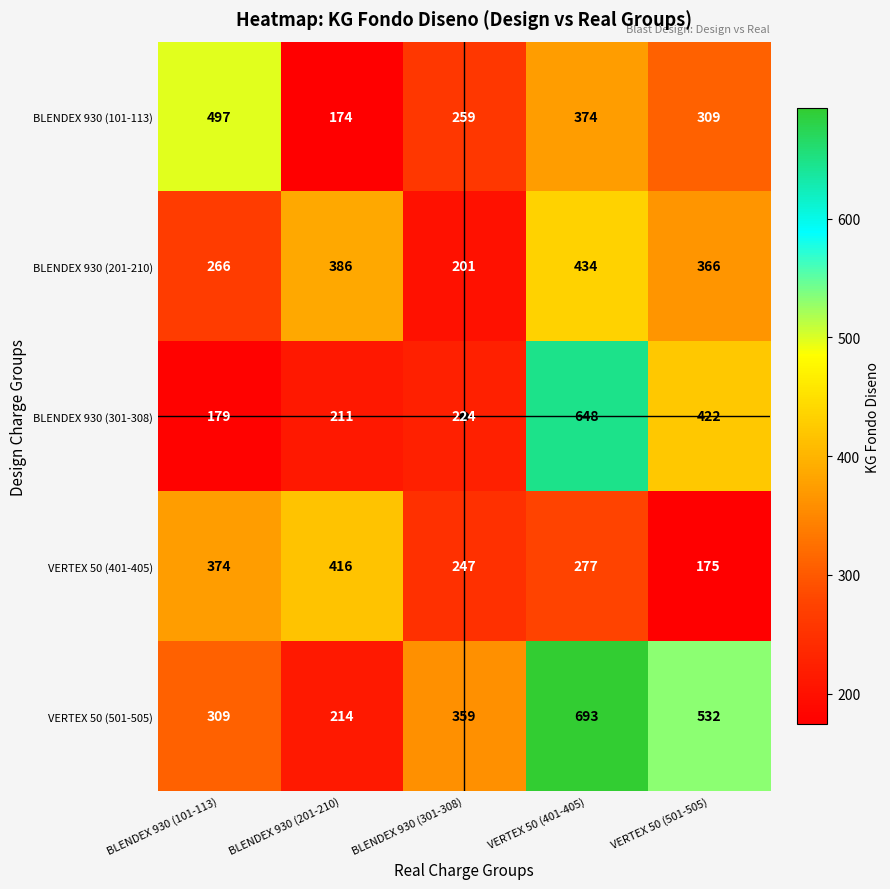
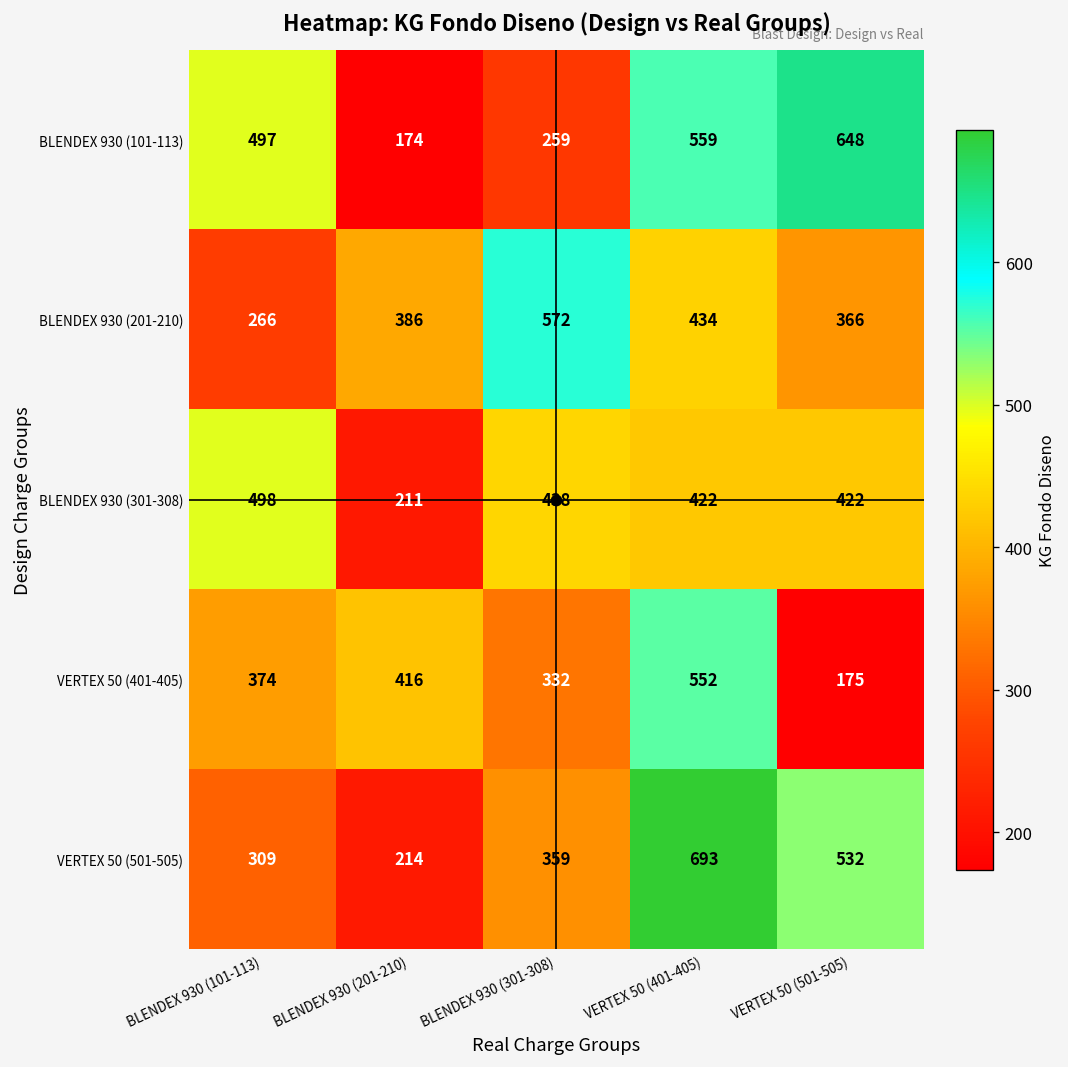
  {
    "BLENDEX 930 (101-113)": {
      "BLENDEX 930 (101-113)": 497,
      "BLENDEX 930 (201-210)": 174,
      "BLENDEX 930 (301-308)": 259,
-     "VERTEX 50 (401-405)": 374,
-     "VERTEX 50 (501-505)": 309
+     "VERTEX 50 (401-405)": 559,
+     "VERTEX 50 (501-505)": 648
    },
    "BLENDEX 930 (201-210)": {
      "BLENDEX 930 (101-113)": 266,
      "BLENDEX 930 (201-210)": 386,
-     "BLENDEX 930 (301-308)": 201,
+     "BLENDEX 930 (301-308)": 572,
      "VERTEX 50 (401-405)": 434,
      "VERTEX 50 (501-505)": 366
    },
    "BLENDEX 930 (301-308)": {
-     "BLENDEX 930 (101-113)": 179,
+     "BLENDEX 930 (101-113)": 498,
      "BLENDEX 930 (201-210)": 211,
-     "BLENDEX 930 (301-308)": 224,
-     "VERTEX 50 (401-405)": 648,
+     "BLENDEX 930 (301-308)": 438,
+     "VERTEX 50 (401-405)": 422,
      "VERTEX 50 (501-505)": 422
    },
    "VERTEX 50 (401-405)": {
      "BLENDEX 930 (101-113)": 374,
      "BLENDEX 930 (201-210)": 416,
-     "BLENDEX 930 (301-308)": 247,
-     "VERTEX 50 (401-405)": 277,
+     "BLENDEX 930 (301-308)": 332,
+     "VERTEX 50 (401-405)": 552,
      "VERTEX 50 (501-505)": 175
    },
    "VERTEX 50 (501-505)": {
      "BLENDEX 930 (101-113)": 309,
      "BLENDEX 930 (201-210)": 214,
      "BLENDEX 930 (301-308)": 359,
      "VERTEX 50 (401-405)": 693,
      "VERTEX 50 (501-505)": 532
    }
  }
